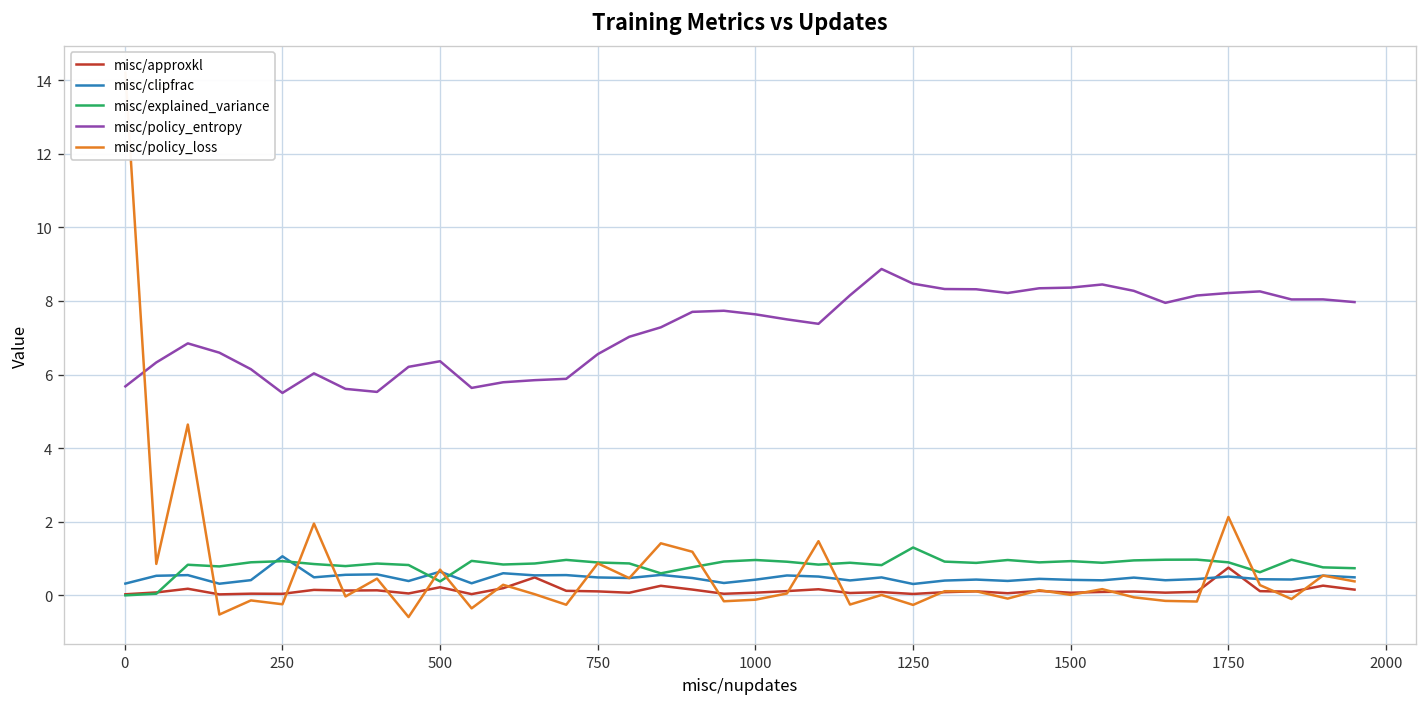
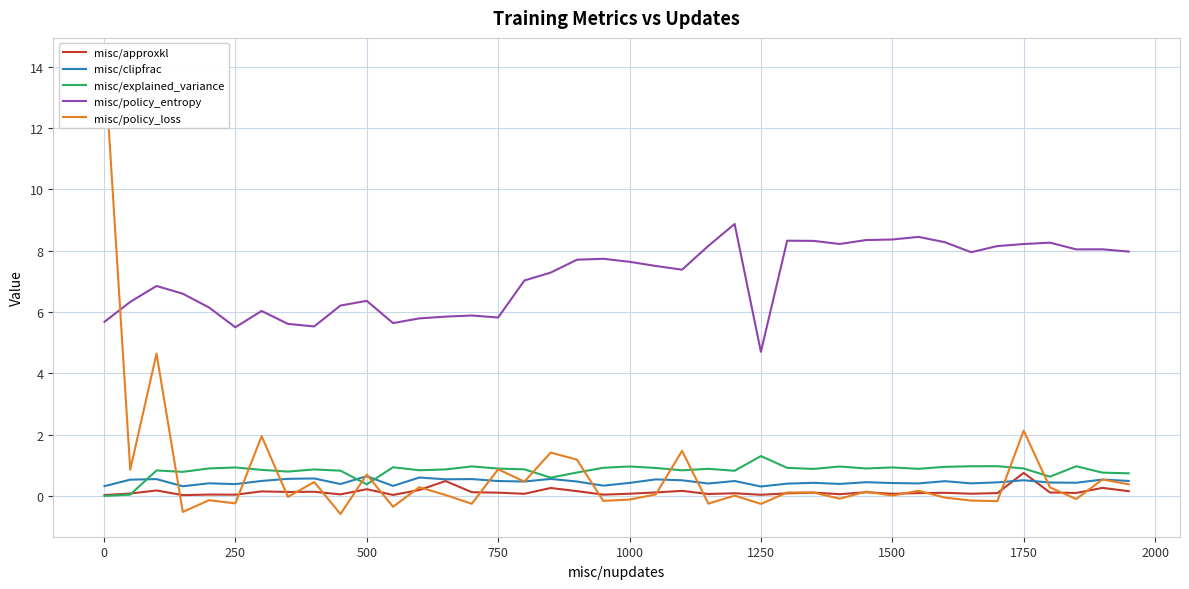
  {
    "misc/approxkl": {
      "250": 0.0,
      "500": 0.2,
      "750": 0.1,
      "1000": 0.1,
      "1250": 0.0,
      "1750": 0.8
    },
    "misc/clipfrac": {
-     "250": 1.1,
+     "250": 0.4,
      "750": 0.5,
      "1000": 0.4,
      "1250": 0.3,
      "1500": 0.4,
      "1750": 0.5
    },
    "misc/explained_variance": {
      "250": 0.9,
      "500": 0.4,
      "1000": 1.0,
      "1250": 1.3,
      "1500": 0.9,
      "1750": 0.9
    },
    "misc/policy_entropy": {
      "250": 5.5,
      "500": 6.4,
-     "750": 6.6,
+     "750": 5.8,
      "1000": 7.6,
-     "1250": 8.5,
+     "1250": 4.7,
      "1500": 8.4,
      "1750": 8.2
    },
    "misc/policy_loss": {
      "250": -0.2,
      "1000": -0.1,
      "1250": -0.3,
      "1750": 2.1
    }
  }
